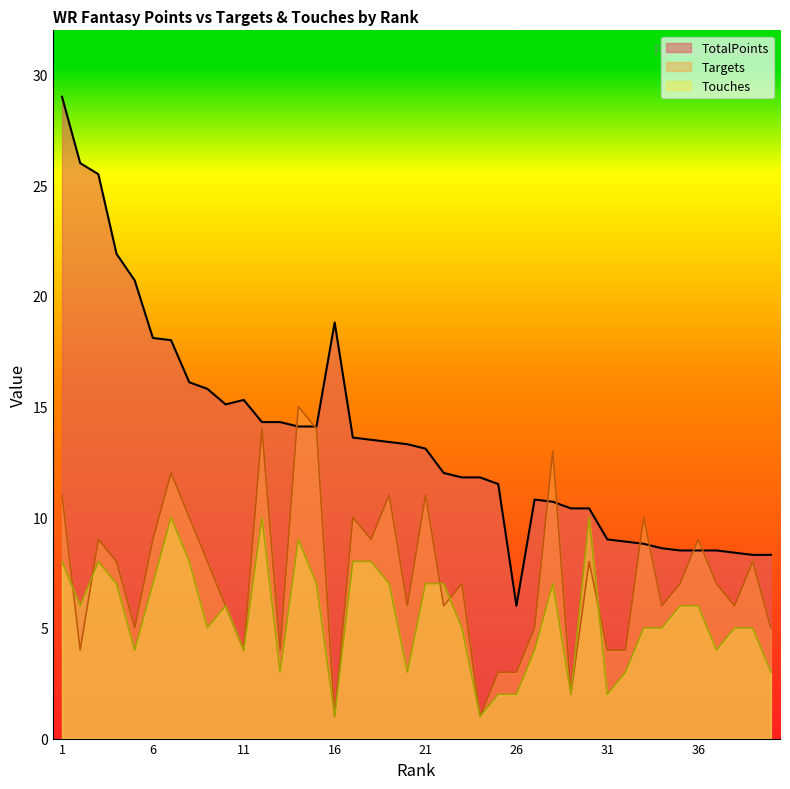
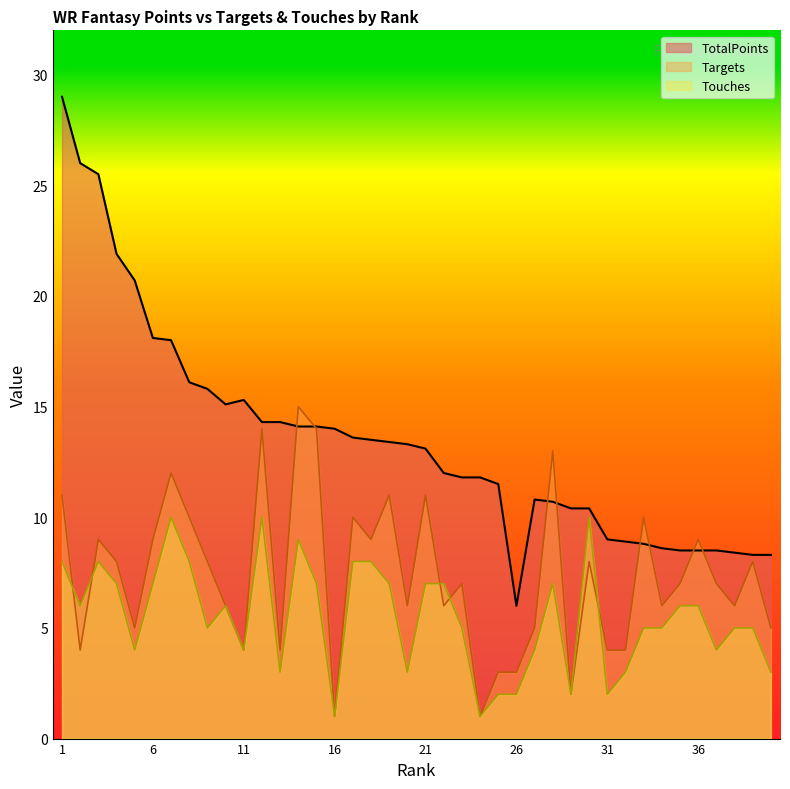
  {
    "TotalPoints": {
      "1": 29.0,
      "6": 18.1,
      "11": 15.3,
-     "16": 18.8,
+     "16": 14.0,
      "21": 13.1,
      "26": 6.0,
      "31": 9.0,
      "36": 8.5
    }
  }
